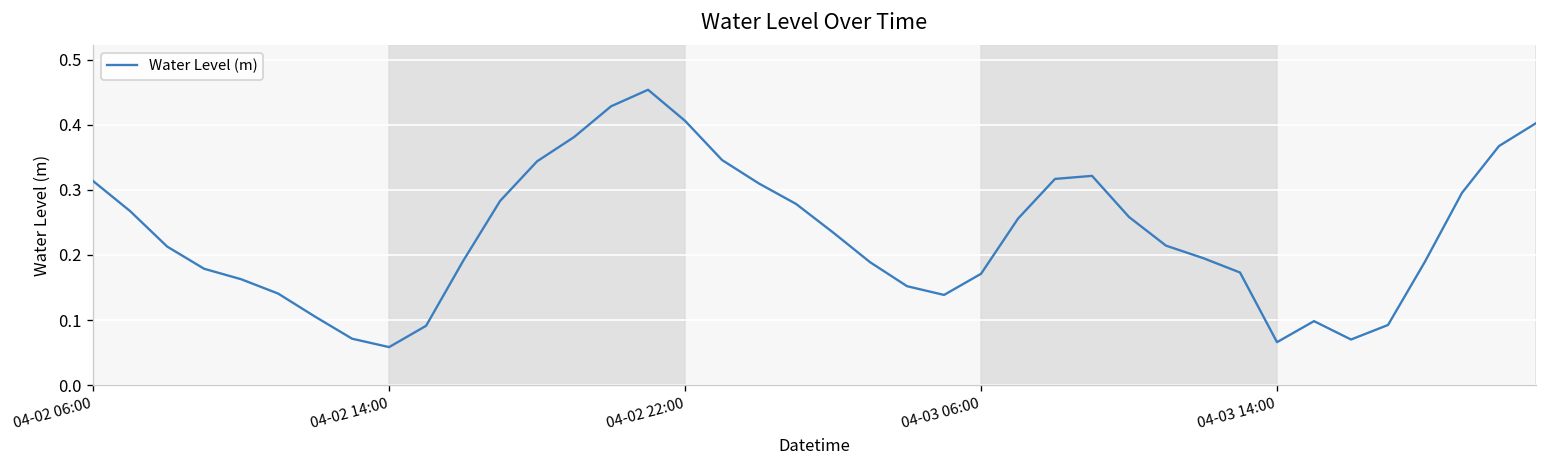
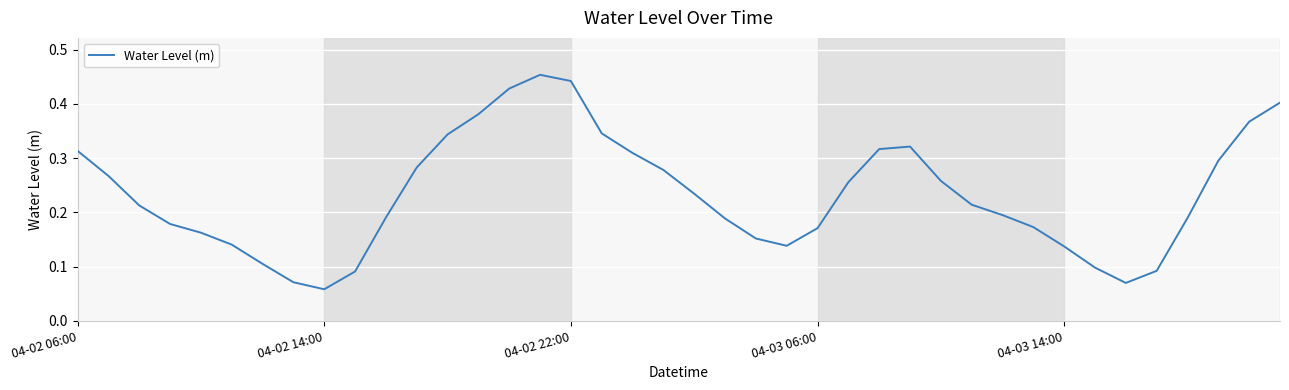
  {
    "04-02 06:00": 0.31,
    "04-02 14:00": 0.06,
-   "04-02 22:00": 0.41,
+   "04-02 22:00": 0.44,
    "04-03 06:00": 0.17,
-   "04-03 14:00": 0.07
+   "04-03 14:00": 0.14
  }
